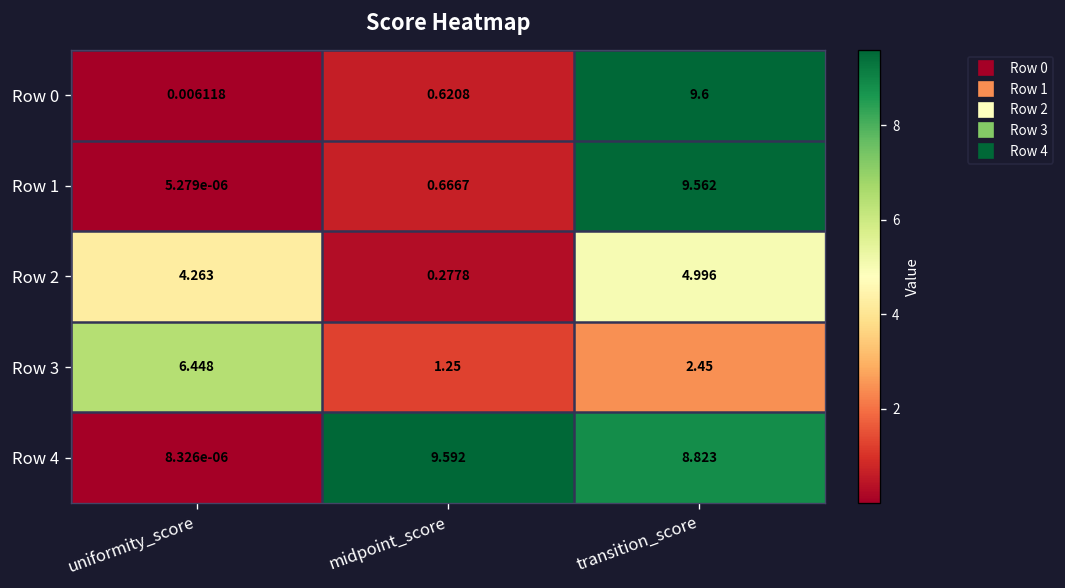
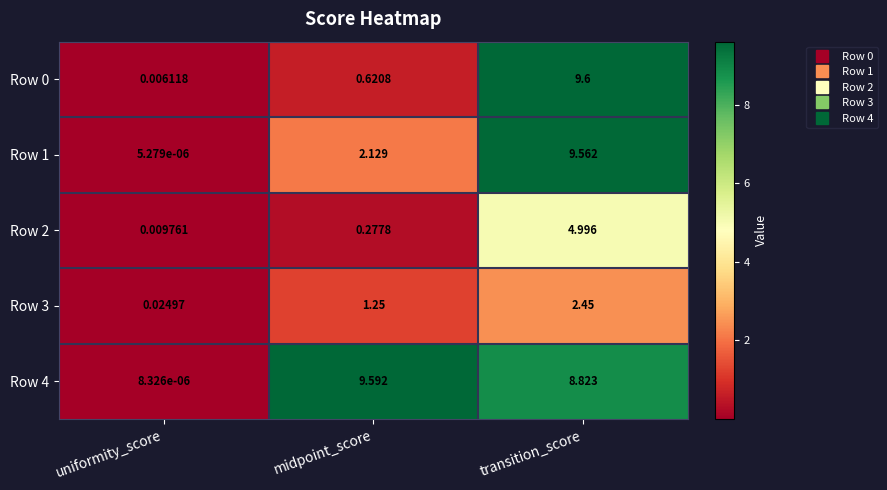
  {
    "Row 0": {
      "uniformity_score": "0.006118",
      "midpoint_score": "0.6208",
      "transition_score": "9.6"
    },
    "Row 1": {
      "uniformity_score": "5.279e-06",
-     "midpoint_score": "0.6667",
+     "midpoint_score": "2.129",
      "transition_score": "9.562"
    },
    "Row 2": {
-     "uniformity_score": "4.263",
+     "uniformity_score": "0.009761",
      "midpoint_score": "0.2778",
      "transition_score": "4.996"
    },
    "Row 3": {
-     "uniformity_score": "6.448",
+     "uniformity_score": "0.02497",
      "midpoint_score": "1.25",
      "transition_score": "2.45"
    },
    "Row 4": {
      "uniformity_score": "8.326e-06",
      "midpoint_score": "9.592",
      "transition_score": "8.823"
    }
  }
